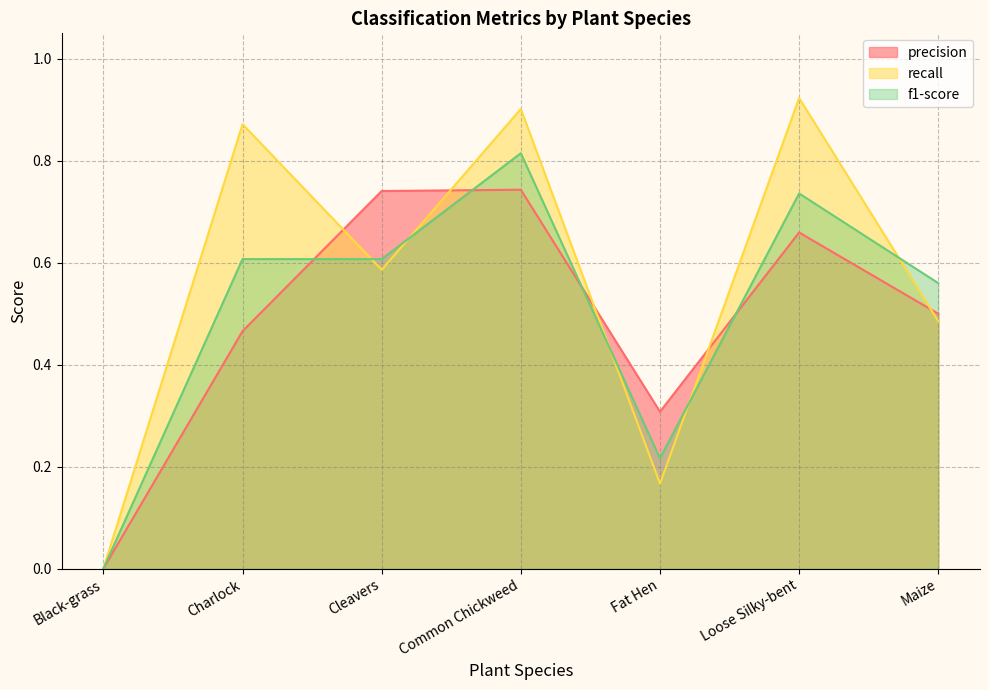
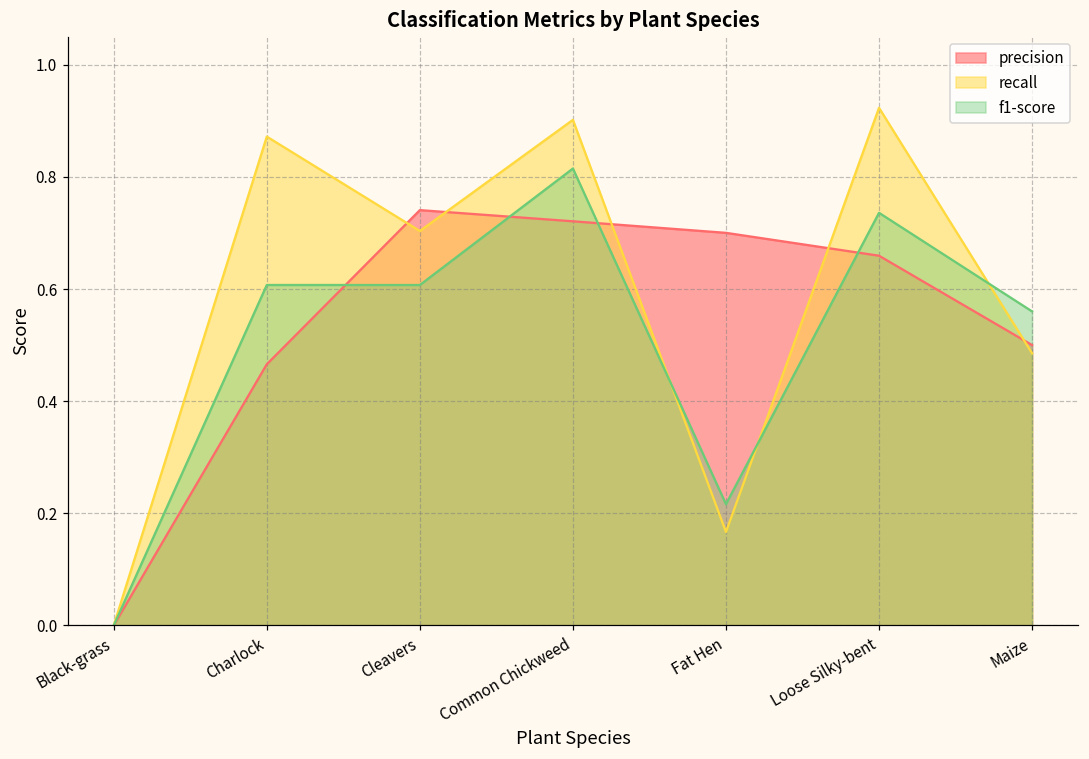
  {
    "precision": {
      "Charlock": 0.47,
      "Cleavers": 0.74,
-     "Common Chickweed": 0.74,
-     "Fat Hen": 0.31,
+     "Common Chickweed": 0.72,
+     "Fat Hen": 0.70,
      "Loose Silky-bent": 0.66,
      "Maize": 0.50
    },
    "recall": {
      "Charlock": 0.87,
-     "Cleavers": 0.59,
+     "Cleavers": 0.70,
      "Common Chickweed": 0.90,
      "Fat Hen": 0.17,
      "Loose Silky-bent": 0.92,
      "Maize": 0.49
    },
    "f1-score": {
      "Charlock": 0.61,
      "Cleavers": 0.61,
      "Common Chickweed": 0.81,
      "Fat Hen": 0.22,
      "Loose Silky-bent": 0.74,
      "Maize": 0.56
    }
  }
